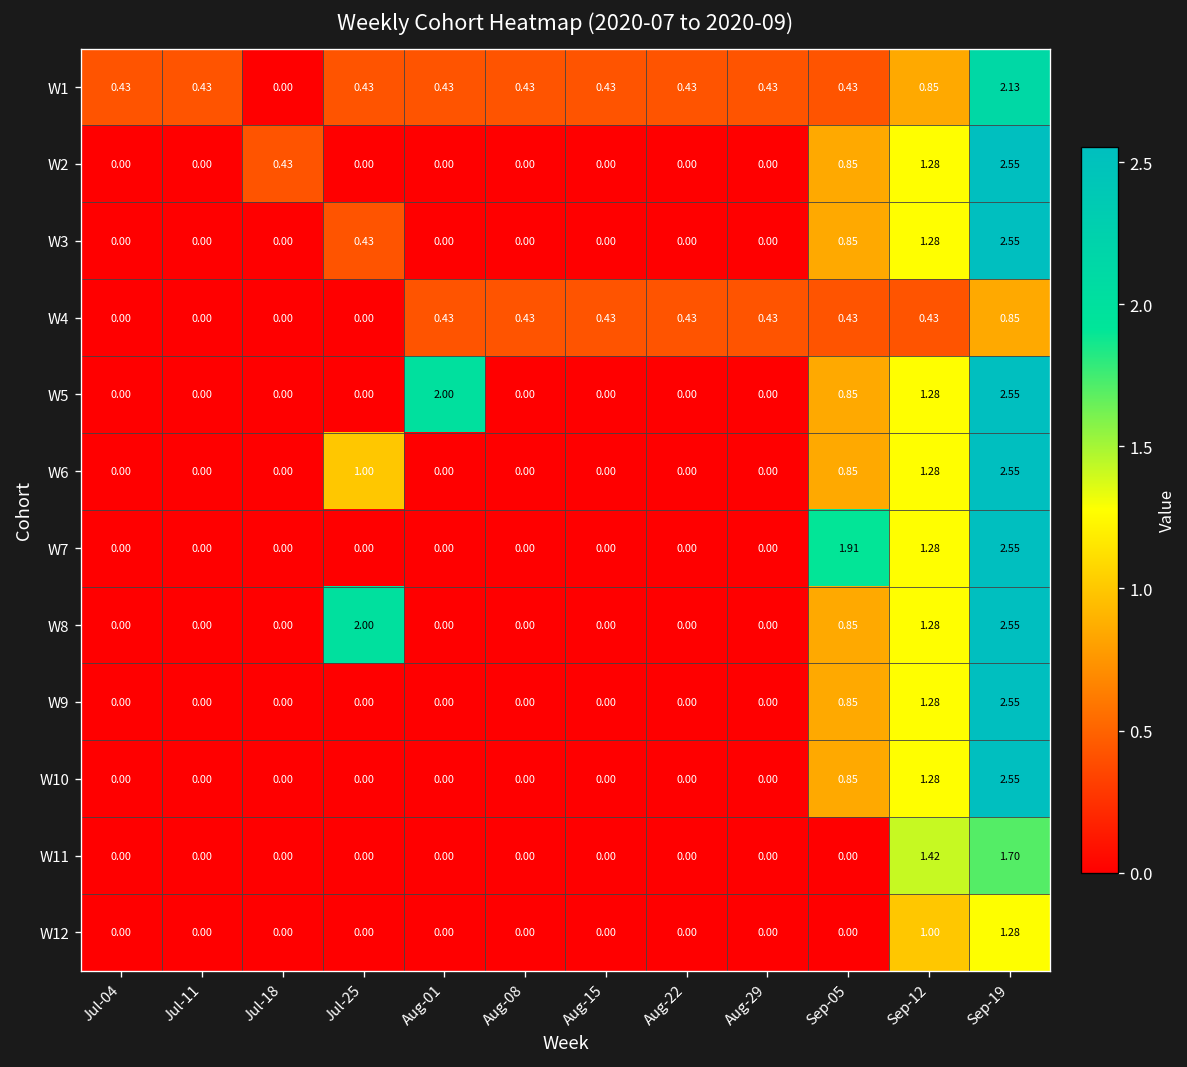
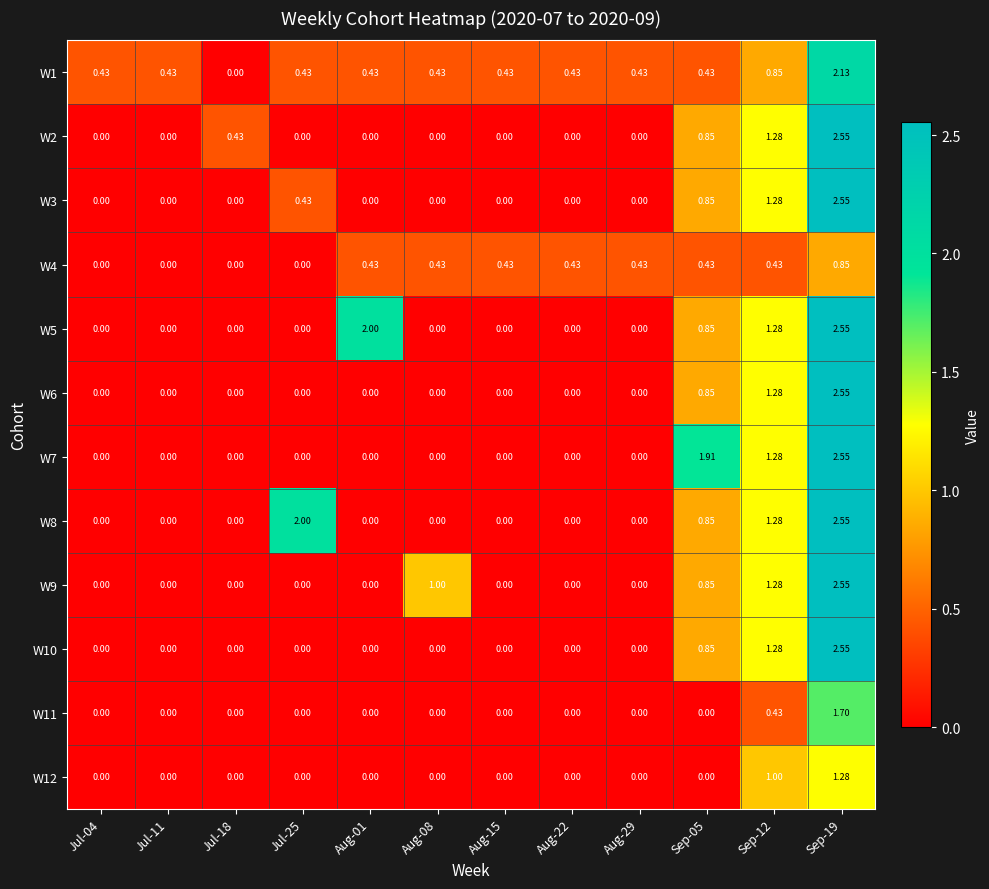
  {
    "W1": {
      "Jul-04": 0.43,
      "Jul-11": 0.43,
      "Jul-18": 0.00,
      "Jul-25": 0.43,
      "Aug-01": 0.43,
      "Aug-08": 0.43,
      "Aug-15": 0.43,
      "Aug-22": 0.43,
      "Aug-29": 0.43,
      "Sep-05": 0.43,
      "Sep-12": 0.85,
      "Sep-19": 2.13
    },
    "W2": {
      "Jul-04": 0.00,
      "Jul-11": 0.00,
      "Jul-18": 0.43,
      "Jul-25": 0.00,
      "Aug-01": 0.00,
      "Aug-08": 0.00,
      "Aug-15": 0.00,
      "Aug-22": 0.00,
      "Aug-29": 0.00,
      "Sep-05": 0.85,
      "Sep-12": 1.28,
      "Sep-19": 2.55
    },
    "W3": {
      "Jul-04": 0.00,
      "Jul-11": 0.00,
      "Jul-18": 0.00,
      "Jul-25": 0.43,
      "Aug-01": 0.00,
      "Aug-08": 0.00,
      "Aug-15": 0.00,
      "Aug-22": 0.00,
      "Aug-29": 0.00,
      "Sep-05": 0.85,
      "Sep-12": 1.28,
      "Sep-19": 2.55
    },
    "W4": {
      "Jul-04": 0.00,
      "Jul-11": 0.00,
      "Jul-18": 0.00,
      "Jul-25": 0.00,
      "Aug-01": 0.43,
      "Aug-08": 0.43,
      "Aug-15": 0.43,
      "Aug-22": 0.43,
      "Aug-29": 0.43,
      "Sep-05": 0.43,
      "Sep-12": 0.43,
      "Sep-19": 0.85
    },
    "W5": {
      "Jul-04": 0.00,
      "Jul-11": 0.00,
      "Jul-18": 0.00,
      "Jul-25": 0.00,
      "Aug-01": 2.00,
      "Aug-08": 0.00,
      "Aug-15": 0.00,
      "Aug-22": 0.00,
      "Aug-29": 0.00,
      "Sep-05": 0.85,
      "Sep-12": 1.28,
      "Sep-19": 2.55
    },
    "W6": {
      "Jul-04": 0.00,
      "Jul-11": 0.00,
      "Jul-18": 0.00,
-     "Jul-25": 1.00,
+     "Jul-25": 0.00,
      "Aug-01": 0.00,
      "Aug-08": 0.00,
      "Aug-15": 0.00,
      "Aug-22": 0.00,
      "Aug-29": 0.00,
      "Sep-05": 0.85,
      "Sep-12": 1.28,
      "Sep-19": 2.55
    },
    "W7": {
      "Jul-04": 0.00,
      "Jul-11": 0.00,
      "Jul-18": 0.00,
      "Jul-25": 0.00,
      "Aug-01": 0.00,
      "Aug-08": 0.00,
      "Aug-15": 0.00,
      "Aug-22": 0.00,
      "Aug-29": 0.00,
      "Sep-05": 1.91,
      "Sep-12": 1.28,
      "Sep-19": 2.55
    },
    "W8": {
      "Jul-04": 0.00,
      "Jul-11": 0.00,
      "Jul-18": 0.00,
      "Jul-25": 2.00,
      "Aug-01": 0.00,
      "Aug-08": 0.00,
      "Aug-15": 0.00,
      "Aug-22": 0.00,
      "Aug-29": 0.00,
      "Sep-05": 0.85,
      "Sep-12": 1.28,
      "Sep-19": 2.55
    },
    "W9": {
      "Jul-04": 0.00,
      "Jul-11": 0.00,
      "Jul-18": 0.00,
      "Jul-25": 0.00,
      "Aug-01": 0.00,
-     "Aug-08": 0.00,
+     "Aug-08": 1.00,
      "Aug-15": 0.00,
      "Aug-22": 0.00,
      "Aug-29": 0.00,
      "Sep-05": 0.85,
      "Sep-12": 1.28,
      "Sep-19": 2.55
    },
    "W10": {
      "Jul-04": 0.00,
      "Jul-11": 0.00,
      "Jul-18": 0.00,
      "Jul-25": 0.00,
      "Aug-01": 0.00,
      "Aug-08": 0.00,
      "Aug-15": 0.00,
      "Aug-22": 0.00,
      "Aug-29": 0.00,
      "Sep-05": 0.85,
      "Sep-12": 1.28,
      "Sep-19": 2.55
    },
    "W11": {
      "Jul-04": 0.00,
      "Jul-11": 0.00,
      "Jul-18": 0.00,
      "Jul-25": 0.00,
      "Aug-01": 0.00,
      "Aug-08": 0.00,
      "Aug-15": 0.00,
      "Aug-22": 0.00,
      "Aug-29": 0.00,
      "Sep-05": 0.00,
-     "Sep-12": 1.42,
+     "Sep-12": 0.43,
      "Sep-19": 1.70
    },
    "W12": {
      "Jul-04": 0.00,
      "Jul-11": 0.00,
      "Jul-18": 0.00,
      "Jul-25": 0.00,
      "Aug-01": 0.00,
      "Aug-08": 0.00,
      "Aug-15": 0.00,
      "Aug-22": 0.00,
      "Aug-29": 0.00,
      "Sep-05": 0.00,
      "Sep-12": 1.00,
      "Sep-19": 1.28
    }
  }
